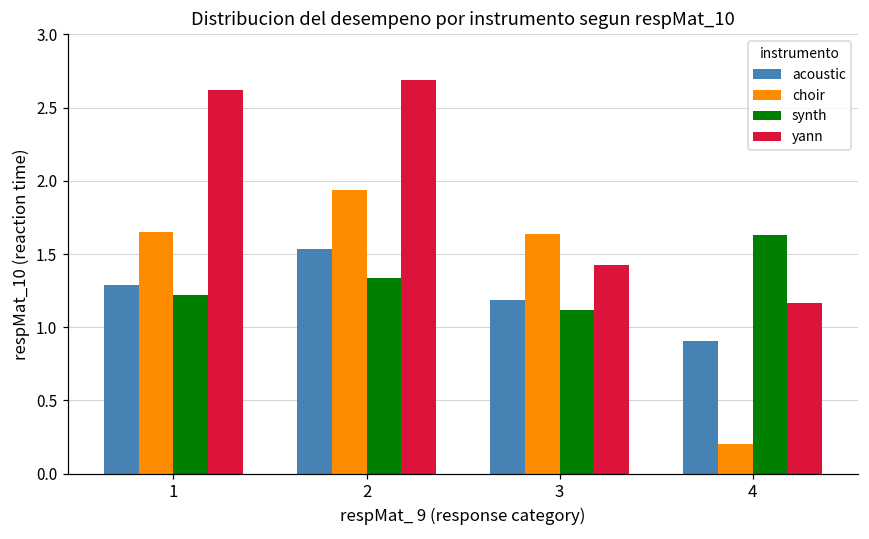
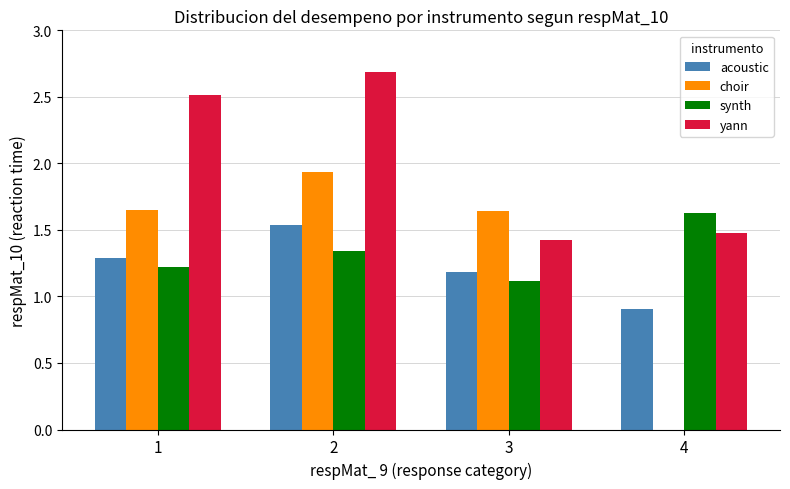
  {
    "acoustic": {
      "1": 1.29,
      "2": 1.53,
      "3": 1.19,
      "4": 0.91
    },
    "choir": {
      "1": 1.65,
      "2": 1.94,
      "3": 1.64,
-     "4": 0.2
+     "4": 0.0
    },
    "synth": {
      "1": 1.22,
      "2": 1.34,
      "3": 1.12,
      "4": 1.63
    },
    "yann": {
-     "1": 2.62,
+     "1": 2.52,
      "2": 2.69,
      "3": 1.43,
-     "4": 1.17
+     "4": 1.47
    }
  }
